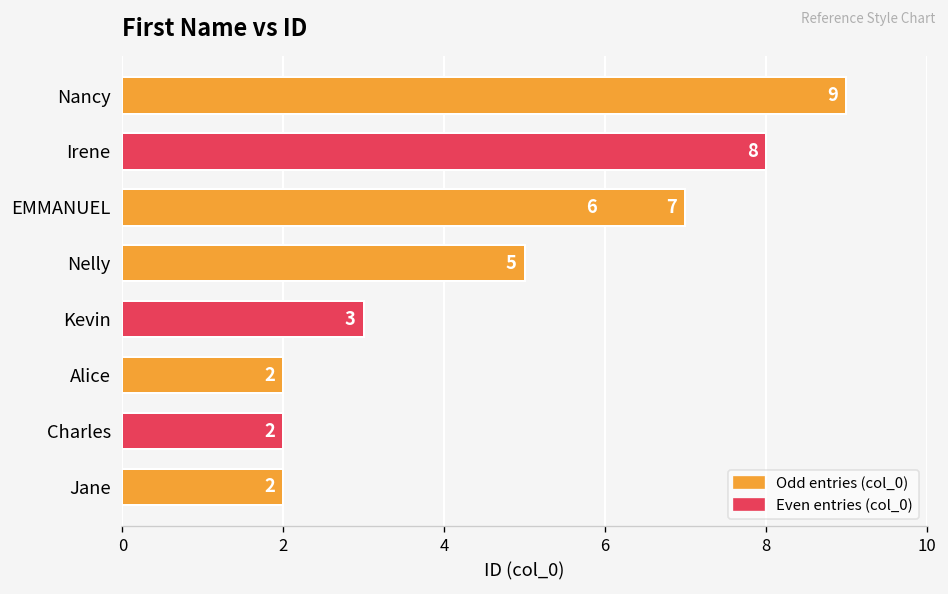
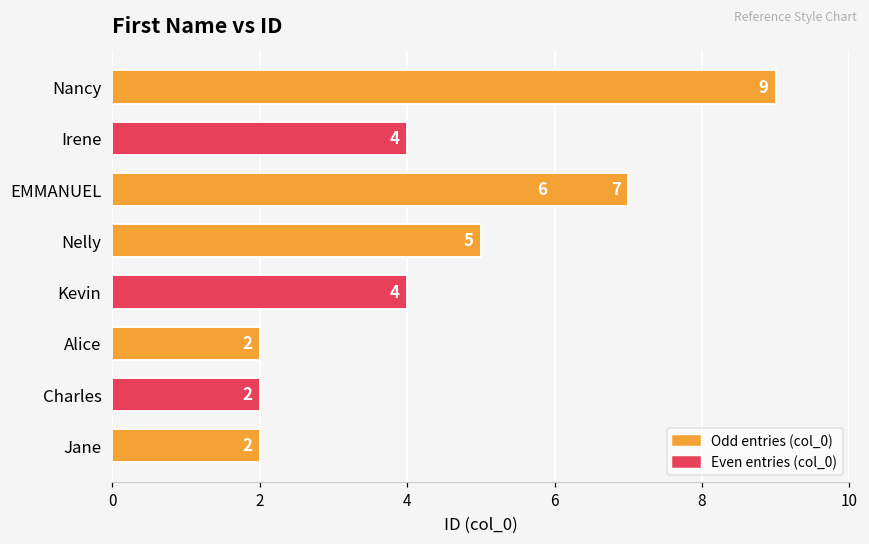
  {
    "Nancy": 9,
-   "Irene": 8,
+   "Irene": 4,
    "Nelly": 5,
-   "Kevin": 3,
+   "Kevin": 4,
    "Alice": 2,
    "Charles": 2,
    "Jane": 2
  }
